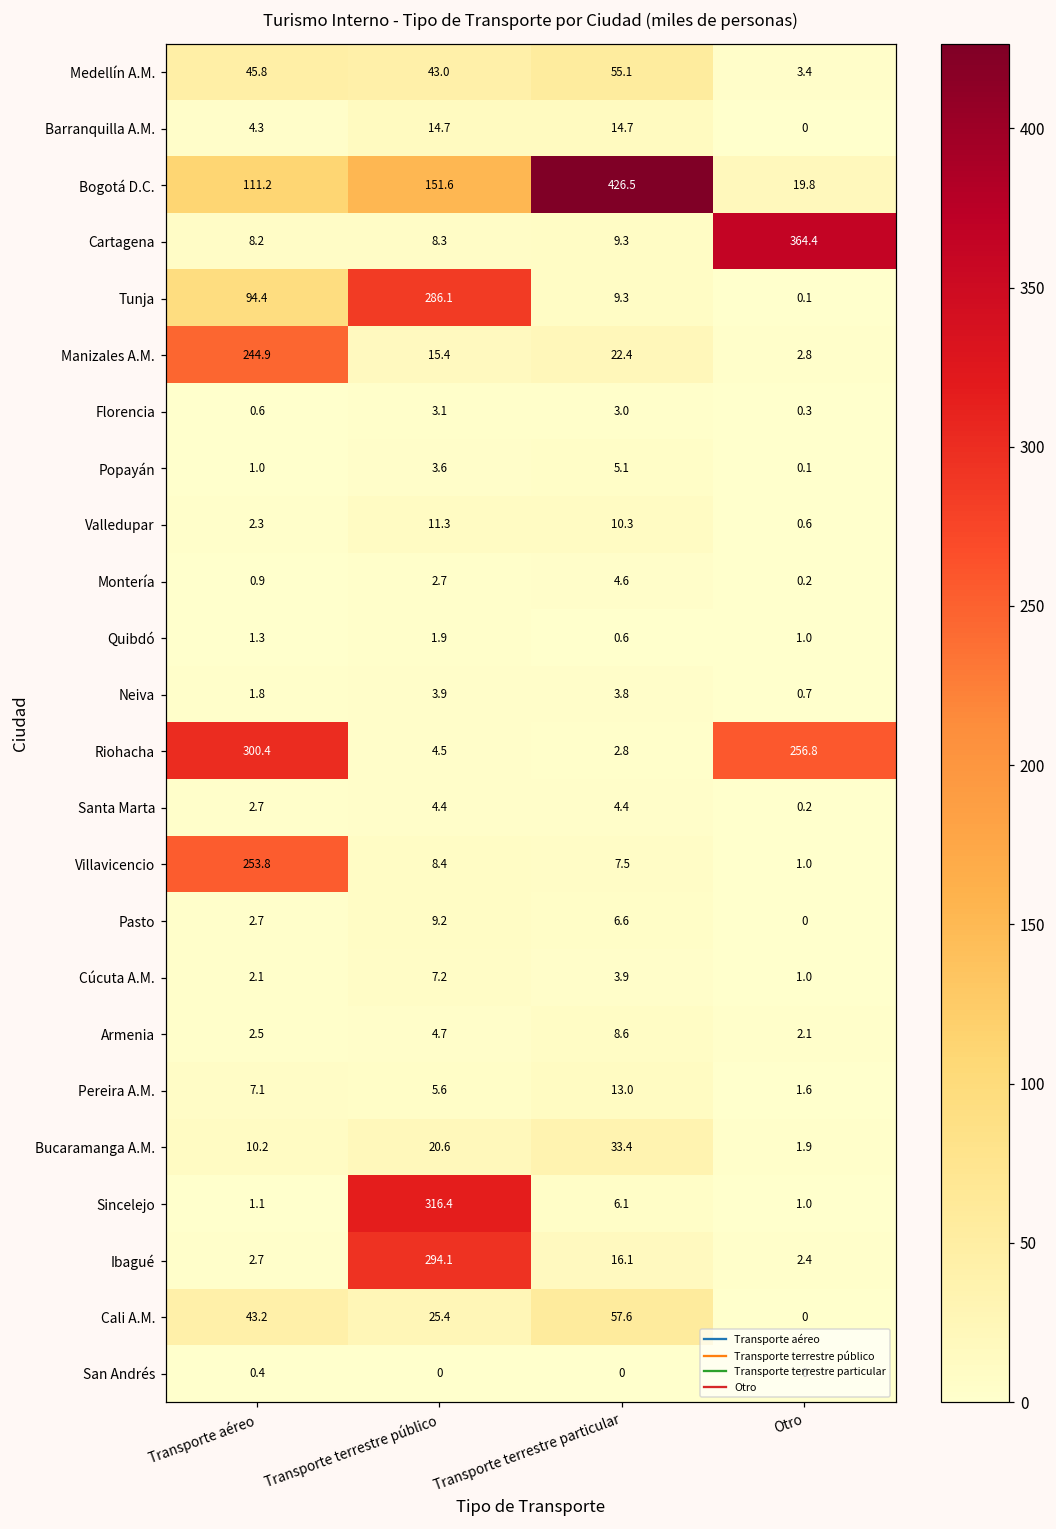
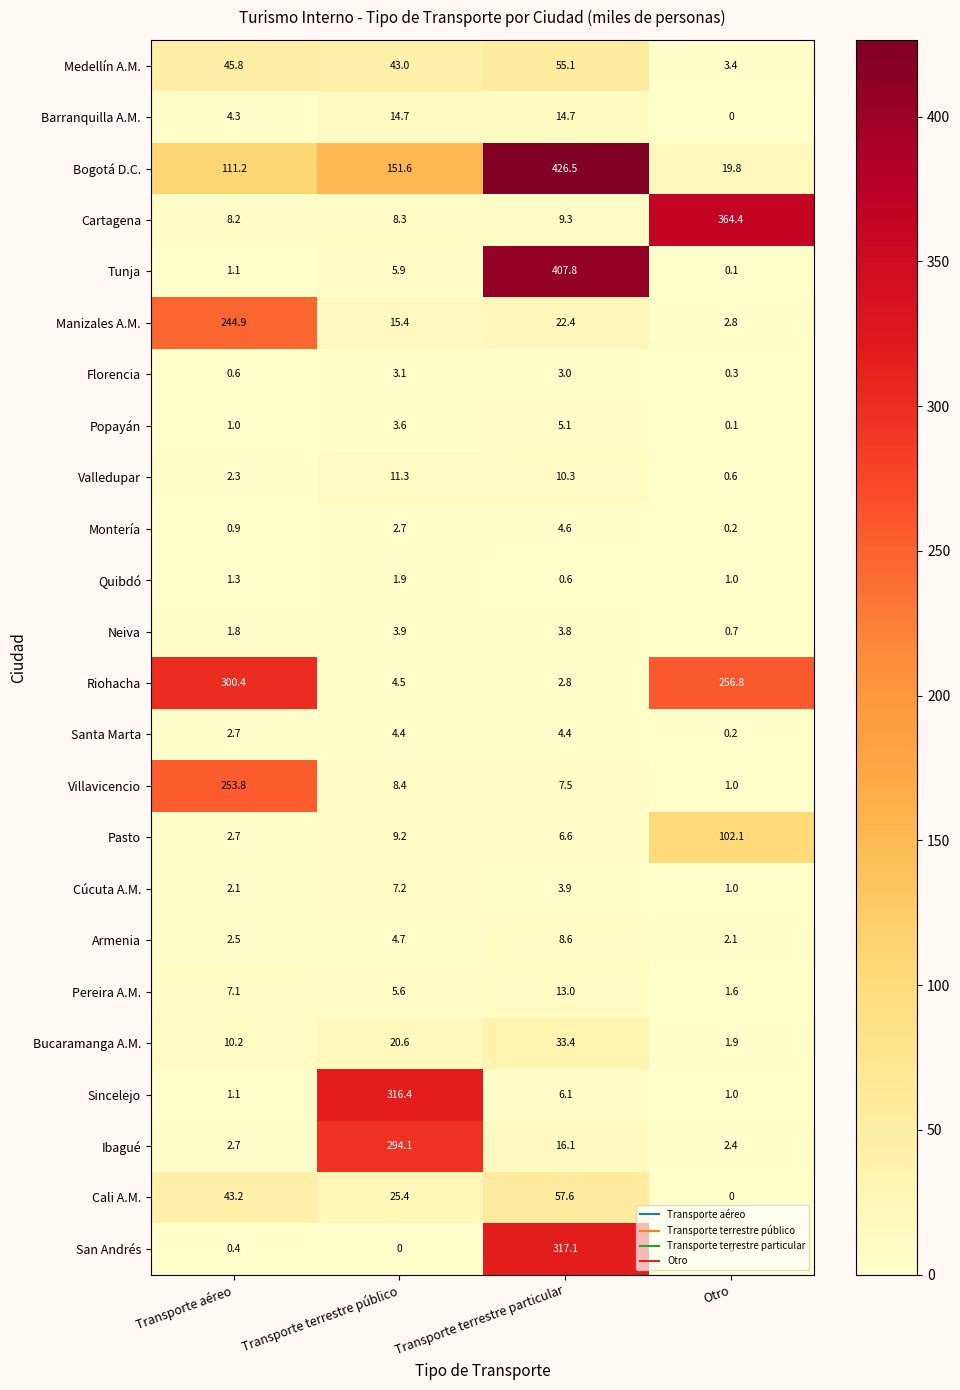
  {
    "Medellín A.M.": {
      "Transporte aéreo": 45.8,
      "Transporte terrestre público": 43.0,
      "Transporte terrestre particular": 55.1,
      "Otro": 3.4
    },
    "Barranquilla A.M.": {
      "Transporte aéreo": 4.3,
      "Transporte terrestre público": 14.7,
      "Transporte terrestre particular": 14.7,
      "Otro": 0
    },
    "Bogotá D.C.": {
      "Transporte aéreo": 111.2,
      "Transporte terrestre público": 151.6,
      "Transporte terrestre particular": 426.5,
      "Otro": 19.8
    },
    "Cartagena": {
      "Transporte aéreo": 8.2,
      "Transporte terrestre público": 8.3,
      "Transporte terrestre particular": 9.3,
      "Otro": 364.4
    },
    "Tunja": {
-     "Transporte aéreo": 94.4,
-     "Transporte terrestre público": 286.1,
-     "Transporte terrestre particular": 9.3,
+     "Transporte aéreo": 1.1,
+     "Transporte terrestre público": 5.9,
+     "Transporte terrestre particular": 407.8,
      "Otro": 0.1
    },
    "Manizales A.M.": {
      "Transporte aéreo": 244.9,
      "Transporte terrestre público": 15.4,
      "Transporte terrestre particular": 22.4,
      "Otro": 2.8
    },
    "Florencia": {
      "Transporte aéreo": 0.6,
      "Transporte terrestre público": 3.1,
      "Transporte terrestre particular": 3.0,
      "Otro": 0.3
    },
    "Popayán": {
      "Transporte aéreo": 1.0,
      "Transporte terrestre público": 3.6,
      "Transporte terrestre particular": 5.1,
      "Otro": 0.1
    },
    "Valledupar": {
      "Transporte aéreo": 2.3,
      "Transporte terrestre público": 11.3,
      "Transporte terrestre particular": 10.3,
      "Otro": 0.6
    },
    "Montería": {
      "Transporte aéreo": 0.9,
      "Transporte terrestre público": 2.7,
      "Transporte terrestre particular": 4.6,
      "Otro": 0.2
    },
    "Quibdó": {
      "Transporte aéreo": 1.3,
      "Transporte terrestre público": 1.9,
      "Transporte terrestre particular": 0.6,
      "Otro": 1.0
    },
    "Neiva": {
      "Transporte aéreo": 1.8,
      "Transporte terrestre público": 3.9,
      "Transporte terrestre particular": 3.8,
      "Otro": 0.7
    },
    "Riohacha": {
      "Transporte aéreo": 300.4,
      "Transporte terrestre público": 4.5,
      "Transporte terrestre particular": 2.8,
      "Otro": 256.8
    },
    "Santa Marta": {
      "Transporte aéreo": 2.7,
      "Transporte terrestre público": 4.4,
      "Transporte terrestre particular": 4.4,
      "Otro": 0.2
    },
    "Villavicencio": {
      "Transporte aéreo": 253.8,
      "Transporte terrestre público": 8.4,
      "Transporte terrestre particular": 7.5,
      "Otro": 1.0
    },
    "Pasto": {
      "Transporte aéreo": 2.7,
      "Transporte terrestre público": 9.2,
      "Transporte terrestre particular": 6.6,
-     "Otro": 0
+     "Otro": 102.1
    },
    "Cúcuta A.M.": {
      "Transporte aéreo": 2.1,
      "Transporte terrestre público": 7.2,
      "Transporte terrestre particular": 3.9,
      "Otro": 1.0
    },
    "Armenia": {
      "Transporte aéreo": 2.5,
      "Transporte terrestre público": 4.7,
      "Transporte terrestre particular": 8.6,
      "Otro": 2.1
    },
    "Pereira A.M.": {
      "Transporte aéreo": 7.1,
      "Transporte terrestre público": 5.6,
      "Transporte terrestre particular": 13.0,
      "Otro": 1.6
    },
    "Bucaramanga A.M.": {
      "Transporte aéreo": 10.2,
      "Transporte terrestre público": 20.6,
      "Transporte terrestre particular": 33.4,
      "Otro": 1.9
    },
    "Sincelejo": {
      "Transporte aéreo": 1.1,
      "Transporte terrestre público": 316.4,
      "Transporte terrestre particular": 6.1,
      "Otro": 1.0
    },
    "Ibagué": {
      "Transporte aéreo": 2.7,
      "Transporte terrestre público": 294.1,
      "Transporte terrestre particular": 16.1,
      "Otro": 2.4
    },
    "Cali A.M.": {
      "Transporte aéreo": 43.2,
      "Transporte terrestre público": 25.4,
      "Transporte terrestre particular": 57.6,
      "Otro": 0
    },
    "San Andrés": {
      "Transporte aéreo": 0.4,
      "Transporte terrestre público": 0,
-     "Transporte terrestre particular": 0
+     "Transporte terrestre particular": 317.1
    }
  }
